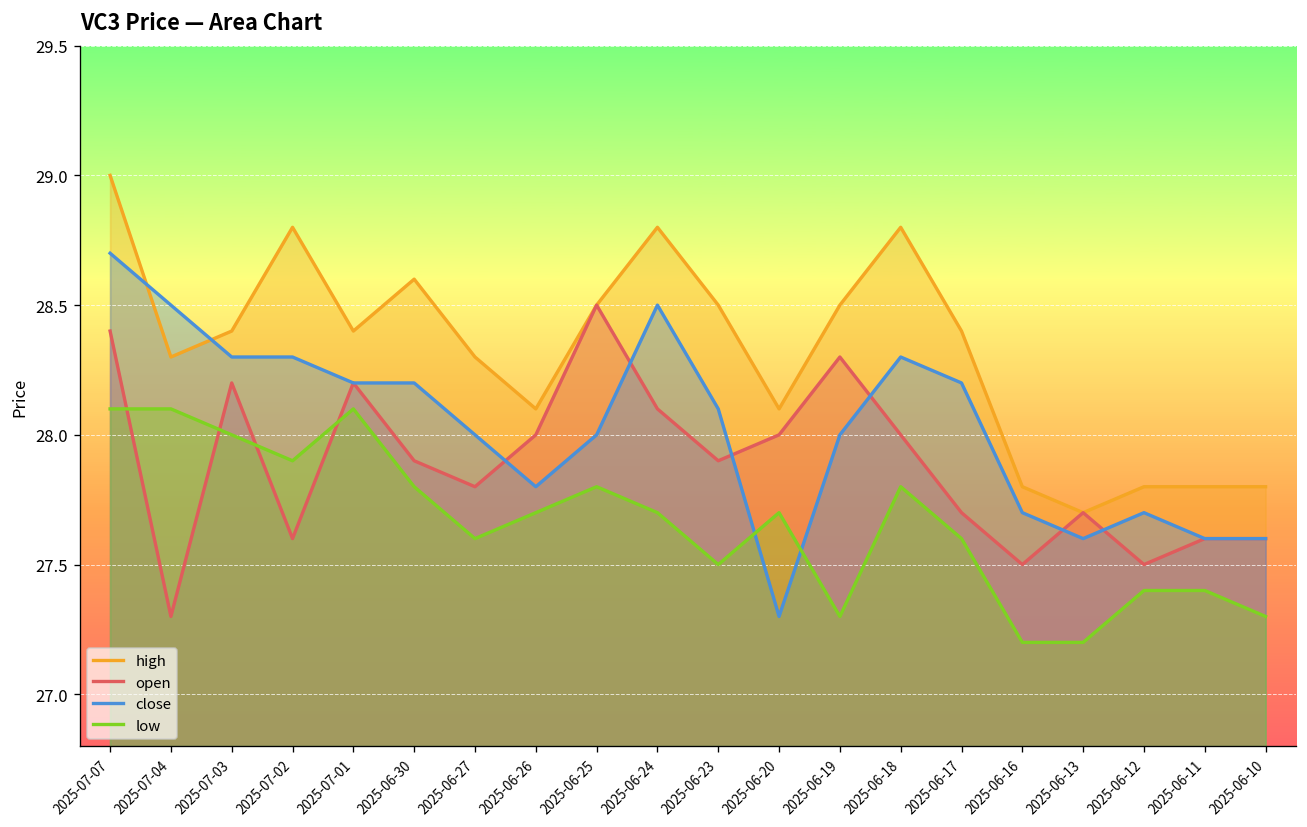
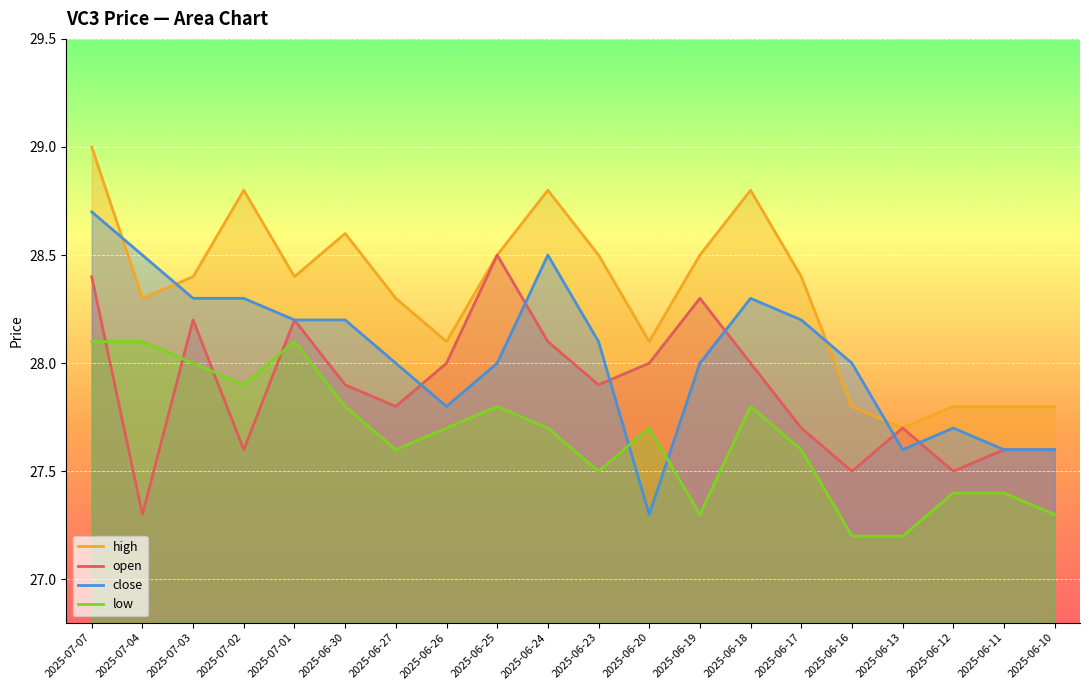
  {
    "high": {
      "2025-07-07": 29.0,
      "2025-07-04": 28.3,
      "2025-07-03": 28.4,
      "2025-07-02": 28.8,
      "2025-07-01": 28.4,
      "2025-06-30": 28.6,
      "2025-06-27": 28.3,
      "2025-06-26": 28.1,
      "2025-06-24": 28.8,
      "2025-06-23": 28.5,
      "2025-06-20": 28.1,
      "2025-06-19": 28.5,
      "2025-06-18": 28.8,
      "2025-06-17": 28.4,
      "2025-06-16": 27.8,
      "2025-06-12": 27.8,
      "2025-06-11": 27.8,
      "2025-06-10": 27.8
    },
    "open": {
      "2025-07-07": 28.4,
      "2025-07-04": 27.3,
      "2025-07-03": 28.2,
      "2025-07-02": 27.6,
      "2025-06-30": 27.9,
      "2025-06-27": 27.8,
      "2025-06-26": 28.0,
      "2025-06-24": 28.1,
      "2025-06-23": 27.9,
      "2025-06-20": 28.0,
      "2025-06-19": 28.3,
      "2025-06-18": 28.0,
      "2025-06-17": 27.7,
      "2025-06-16": 27.5,
      "2025-06-12": 27.5
    },
    "close": {
      "2025-07-07": 28.7,
      "2025-07-04": 28.5,
      "2025-07-03": 28.3,
      "2025-07-02": 28.3,
      "2025-06-30": 28.2,
      "2025-06-27": 28.0,
      "2025-06-26": 27.8,
      "2025-06-25": 28.0,
      "2025-06-24": 28.5,
      "2025-06-23": 28.1,
      "2025-06-20": 27.3,
      "2025-06-19": 28.0,
      "2025-06-18": 28.3,
      "2025-06-17": 28.2,
-     "2025-06-16": 27.7,
+     "2025-06-16": 28.0,
      "2025-06-13": 27.6,
      "2025-06-12": 27.7
    },
    "low": {
      "2025-07-07": 28.1,
      "2025-07-04": 28.1,
      "2025-07-03": 28.0,
      "2025-07-02": 27.9,
      "2025-07-01": 28.1,
      "2025-06-30": 27.8,
      "2025-06-27": 27.6,
      "2025-06-26": 27.7,
      "2025-06-25": 27.8,
      "2025-06-24": 27.7,
      "2025-06-23": 27.5,
      "2025-06-20": 27.7,
      "2025-06-19": 27.3,
      "2025-06-18": 27.8,
      "2025-06-17": 27.6,
      "2025-06-16": 27.2,
      "2025-06-13": 27.2,
      "2025-06-12": 27.4,
      "2025-06-11": 27.4,
      "2025-06-10": 27.3
    }
  }
